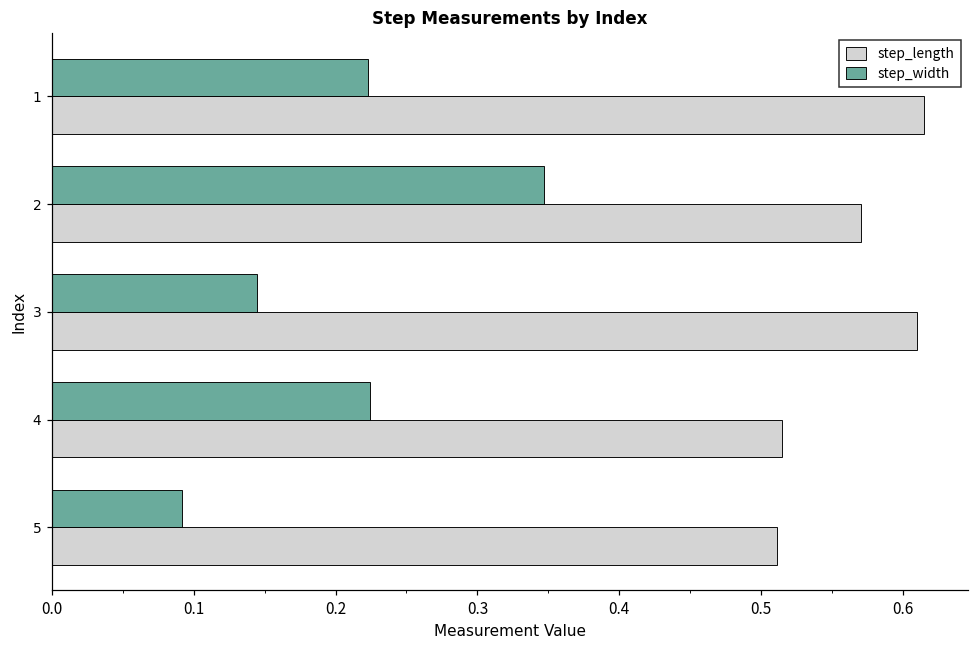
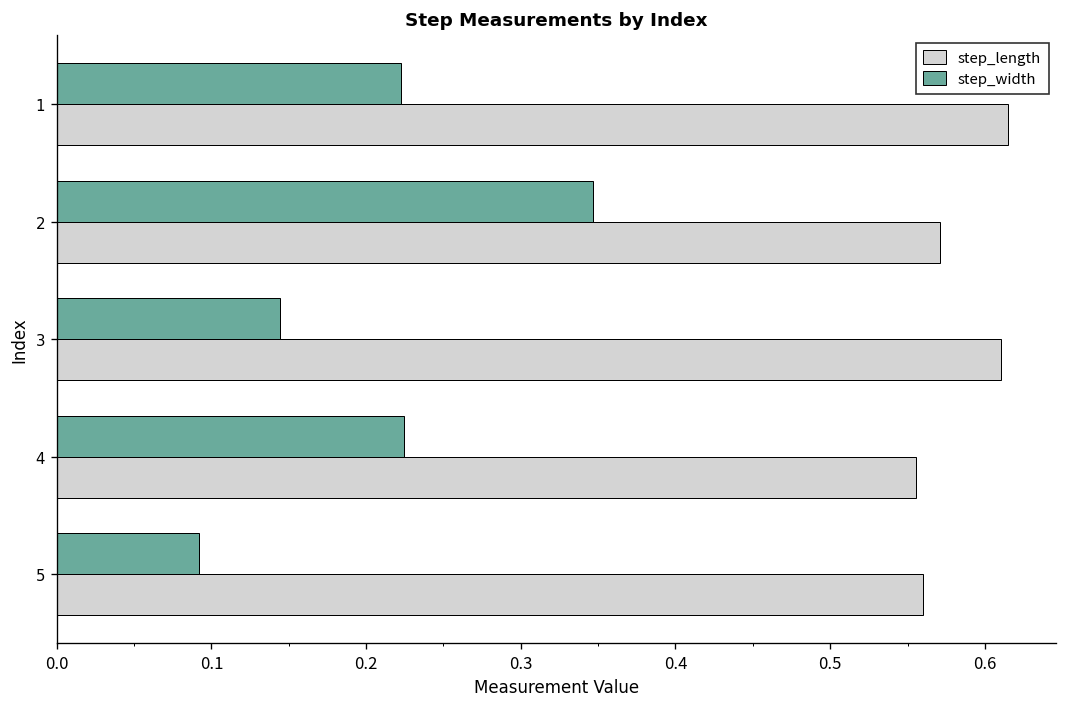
  {
    "step_length": {
      "1": 0.615,
      "2": 0.571,
      "3": 0.610,
-     "4": 0.515,
-     "5": 0.512
+     "4": 0.556,
+     "5": 0.560
    },
    "step_width": {
      "1": 0.223,
      "2": 0.347,
      "3": 0.144,
      "4": 0.224,
      "5": 0.092
    }
  }
